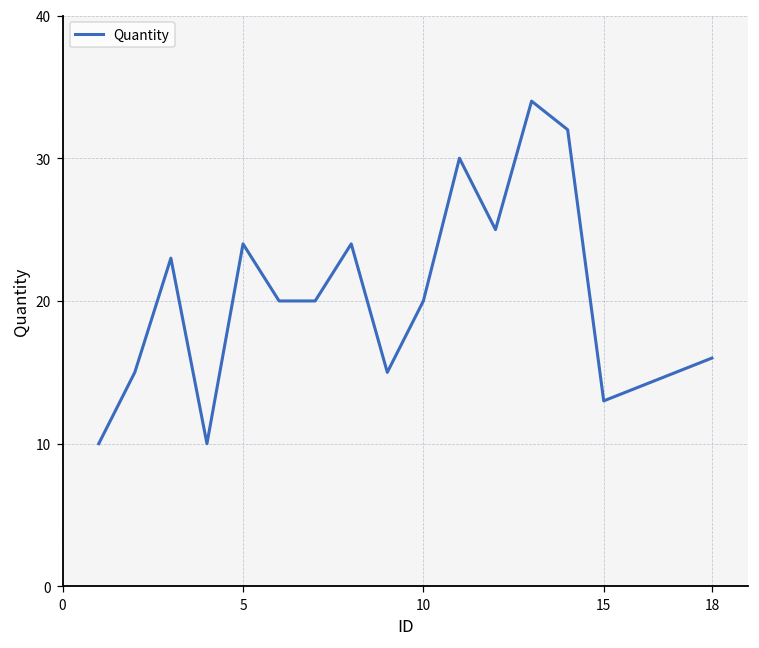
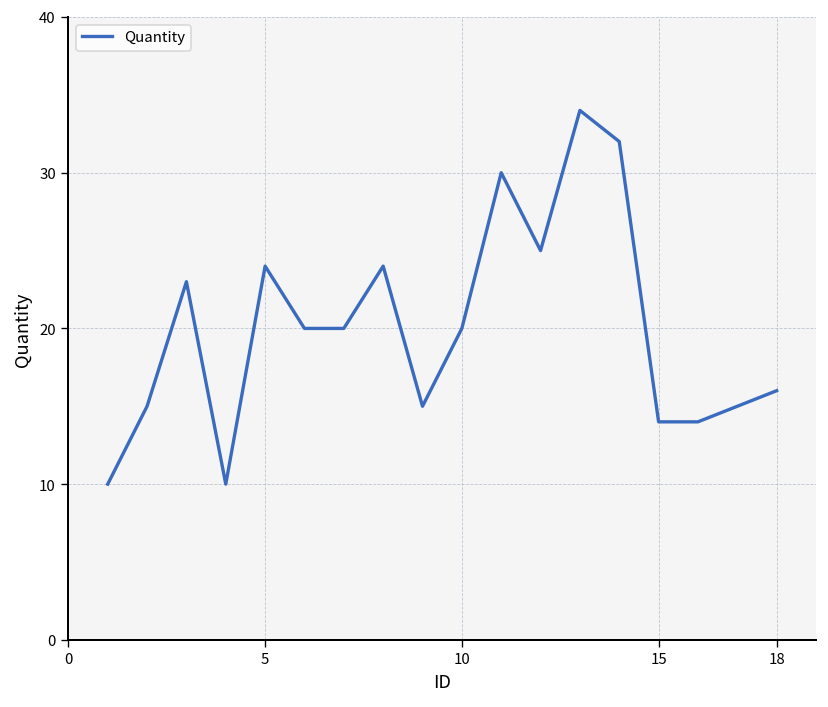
  {
    "5": 24,
    "10": 20,
-   "15": 13,
+   "15": 14,
    "18": 16
  }
